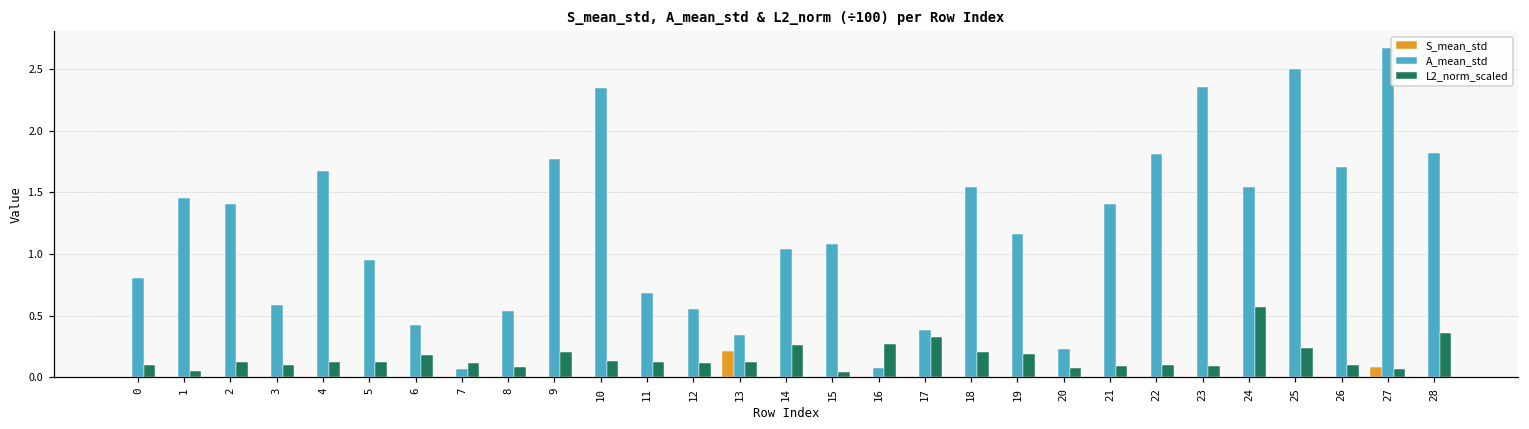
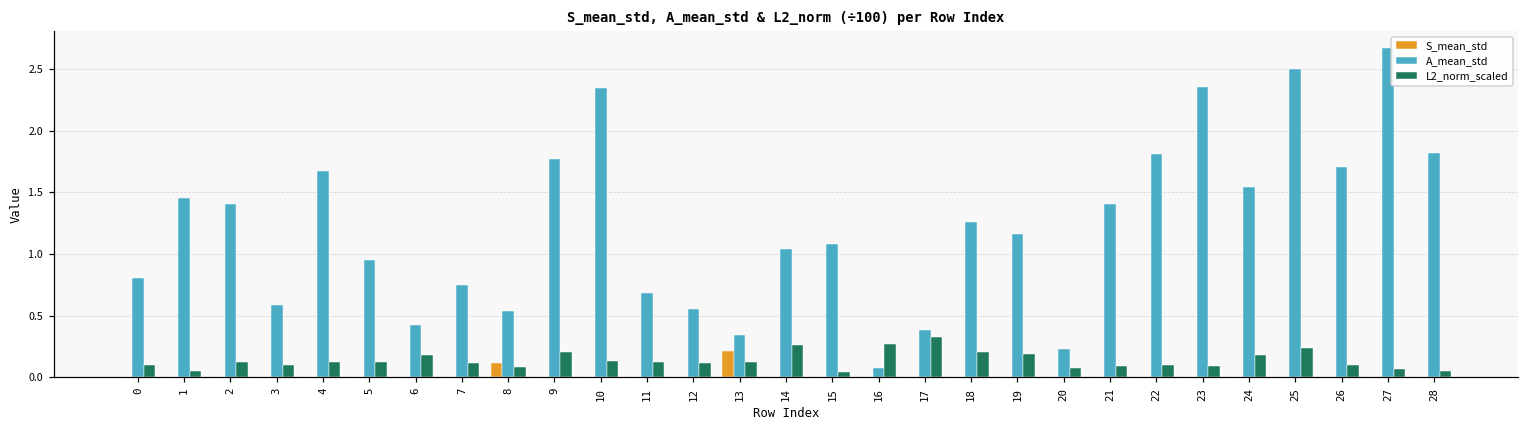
  {
    "S_mean_std": {
-     "8": 0.00,
+     "8": 0.11,
      "13": 0.21,
-     "27": 0.08
+     "27": 0.01
    },
    "A_mean_std": {
      "0": 0.80,
      "1": 1.45,
      "2": 1.41,
      "3": 0.59,
      "4": 1.67,
      "5": 0.95,
      "6": 0.43,
-     "7": 0.07,
+     "7": 0.75,
      "8": 0.54,
      "9": 1.77,
      "10": 2.35,
      "11": 0.68,
      "12": 0.55,
      "13": 0.34,
      "14": 1.04,
      "15": 1.08,
      "16": 0.08,
      "17": 0.39,
-     "18": 1.54,
+     "18": 1.26,
      "19": 1.16,
      "20": 0.23,
      "21": 1.41,
      "22": 1.81,
      "23": 2.35,
      "24": 1.55,
      "25": 2.50,
      "26": 1.70,
      "27": 2.67,
      "28": 1.82
    },
    "L2_norm_scaled": {
      "0": 0.10,
      "1": 0.05,
      "2": 0.12,
      "3": 0.10,
      "4": 0.13,
      "5": 0.12,
      "6": 0.18,
      "7": 0.11,
      "8": 0.08,
      "9": 0.21,
      "10": 0.13,
      "11": 0.12,
      "12": 0.11,
      "13": 0.13,
      "14": 0.26,
      "15": 0.05,
      "16": 0.27,
      "17": 0.32,
      "18": 0.20,
      "19": 0.19,
      "20": 0.08,
      "21": 0.09,
      "22": 0.10,
      "23": 0.09,
-     "24": 0.57,
+     "24": 0.18,
      "25": 0.24,
      "26": 0.10,
      "27": 0.07,
-     "28": 0.36
+     "28": 0.05
    }
  }
